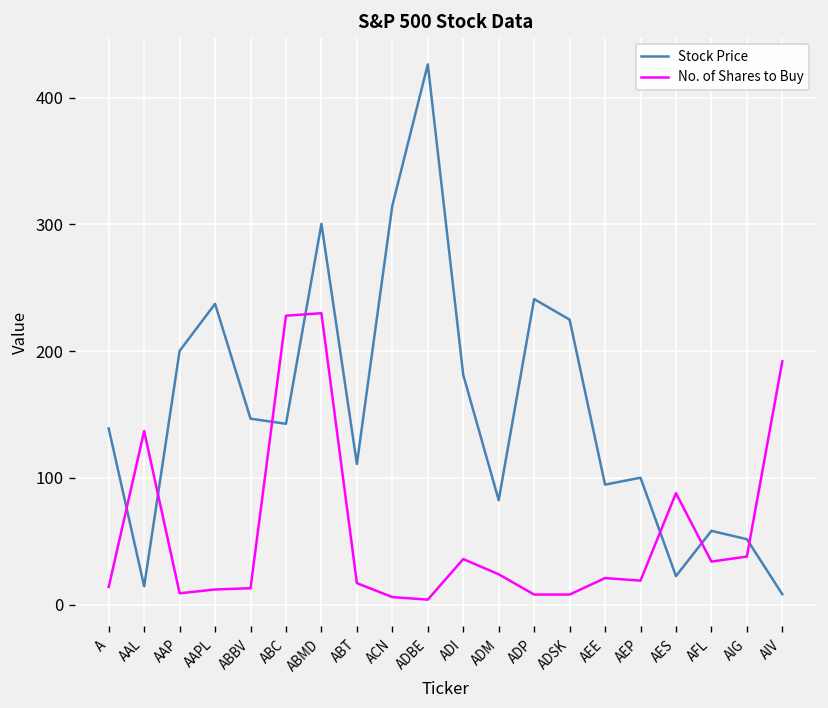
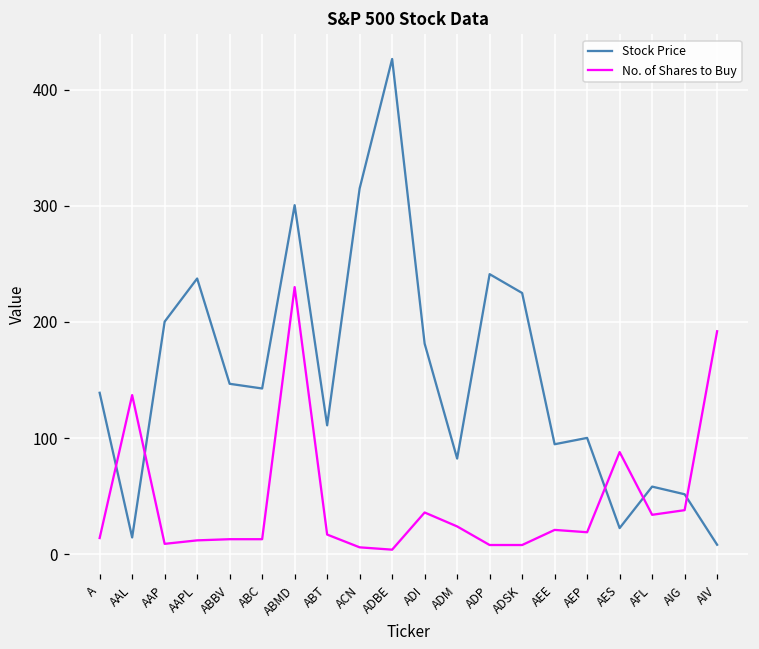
  {
    "Stock Price": {
      "A": 139,
      "AAL": 15,
      "AAP": 200,
      "AAPL": 237,
      "ABBV": 147,
      "ABC": 143,
      "ABMD": 301,
      "ABT": 111,
      "ACN": 315,
      "ADBE": 426,
      "ADI": 181,
      "ADM": 82,
      "ADP": 241,
      "ADSK": 225,
      "AEE": 95,
      "AEP": 100,
      "AES": 23,
      "AFL": 58,
      "AIG": 52,
      "AIV": 8
    },
    "No. of Shares to Buy": {
      "A": 14,
      "AAL": 137,
      "AAP": 9,
      "AAPL": 12,
      "ABBV": 13,
-     "ABC": 228,
+     "ABC": 13,
      "ABMD": 230,
      "ABT": 17,
      "ACN": 6,
      "ADBE": 4,
      "ADI": 36,
      "ADM": 24,
      "ADP": 8,
      "ADSK": 8,
      "AEE": 21,
      "AEP": 19,
      "AES": 88,
      "AFL": 34,
      "AIG": 38,
      "AIV": 192
    }
  }
